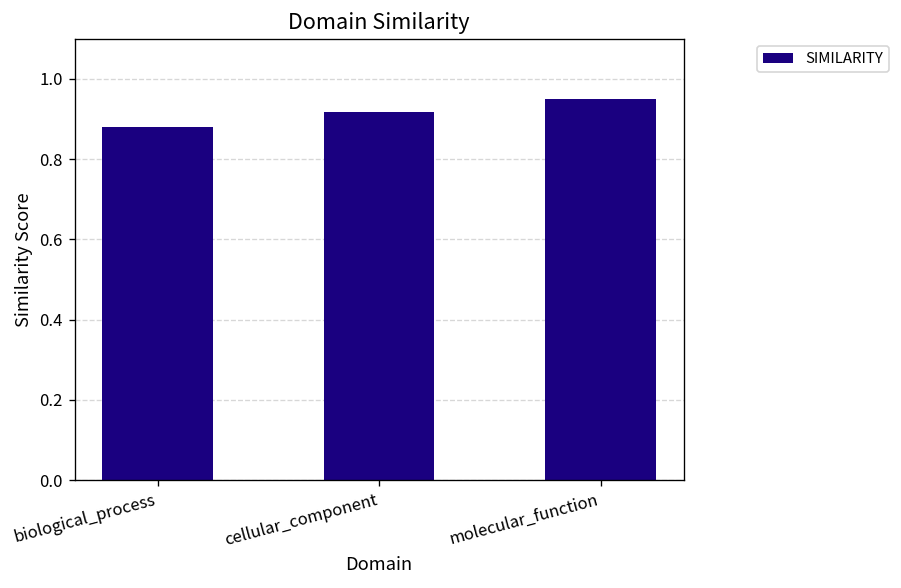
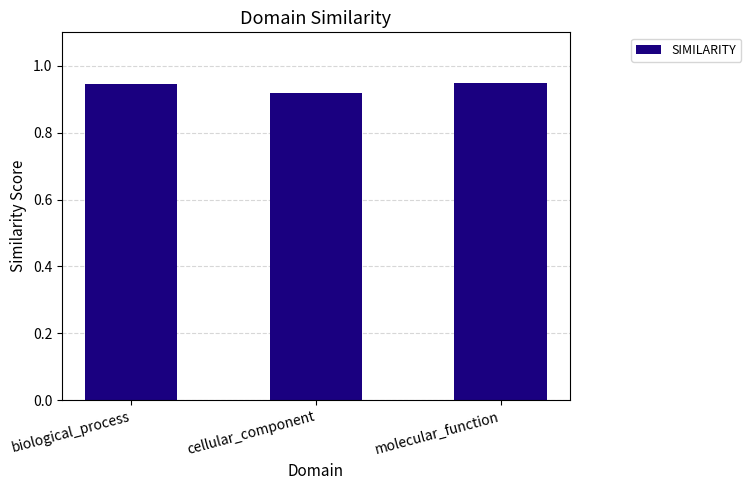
  {
-   "biological_process": 0.88,
+   "biological_process": 0.94,
    "cellular_component": 0.92,
    "molecular_function": 0.95
  }
